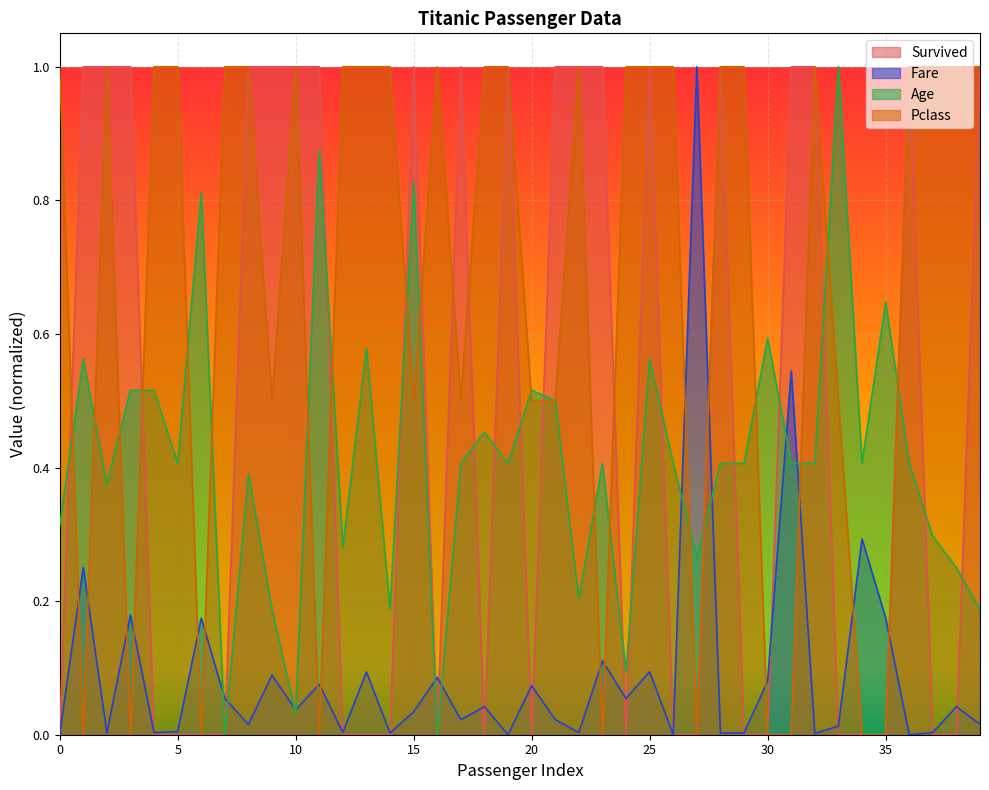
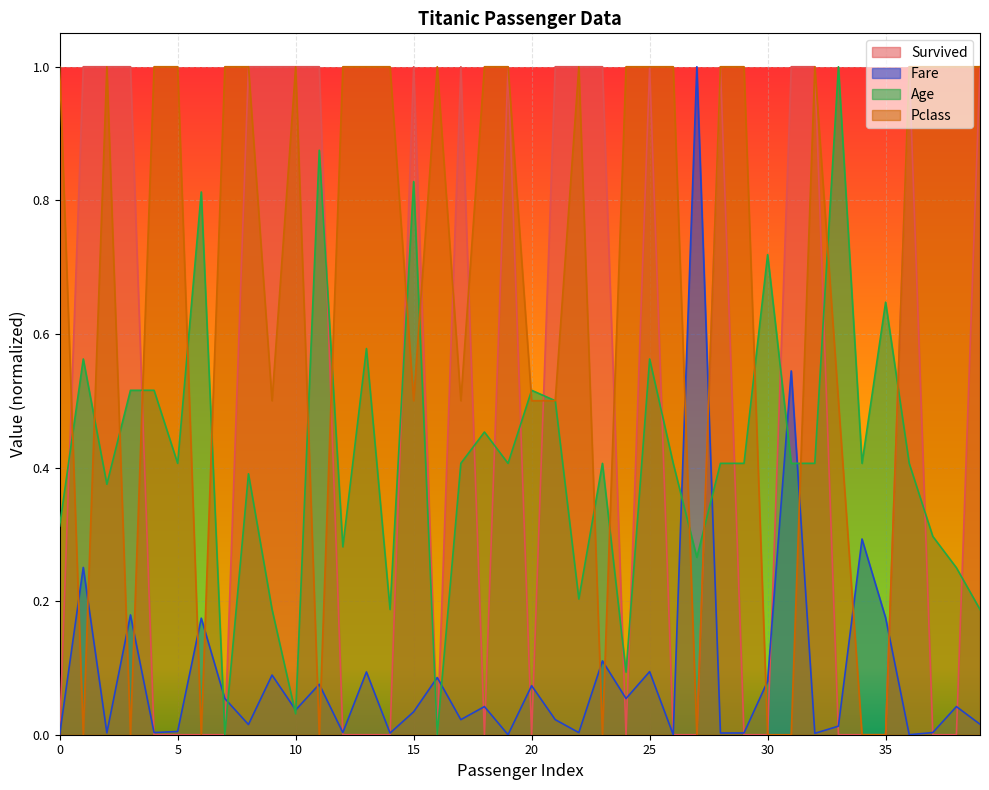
  {
    "Survived": {
      "5": 0.00,
      "15": 1.00,
      "20": 0.00
    },
    "Fare": {
      "5": 0.00,
      "10": 0.04,
      "15": 0.03,
      "20": 0.07,
      "25": 0.09,
      "30": 0.08,
      "35": 0.18
    },
    "Age": {
      "0": 0.31,
      "5": 0.41,
      "10": 0.03,
      "15": 0.83,
      "20": 0.52,
      "25": 0.56,
-     "30": 0.59,
+     "30": 0.72,
      "35": 0.65
    },
    "Pclass": {
      "0": 1.00,
      "5": 1.00,
      "15": 0.50,
      "20": 0.50
    }
  }
